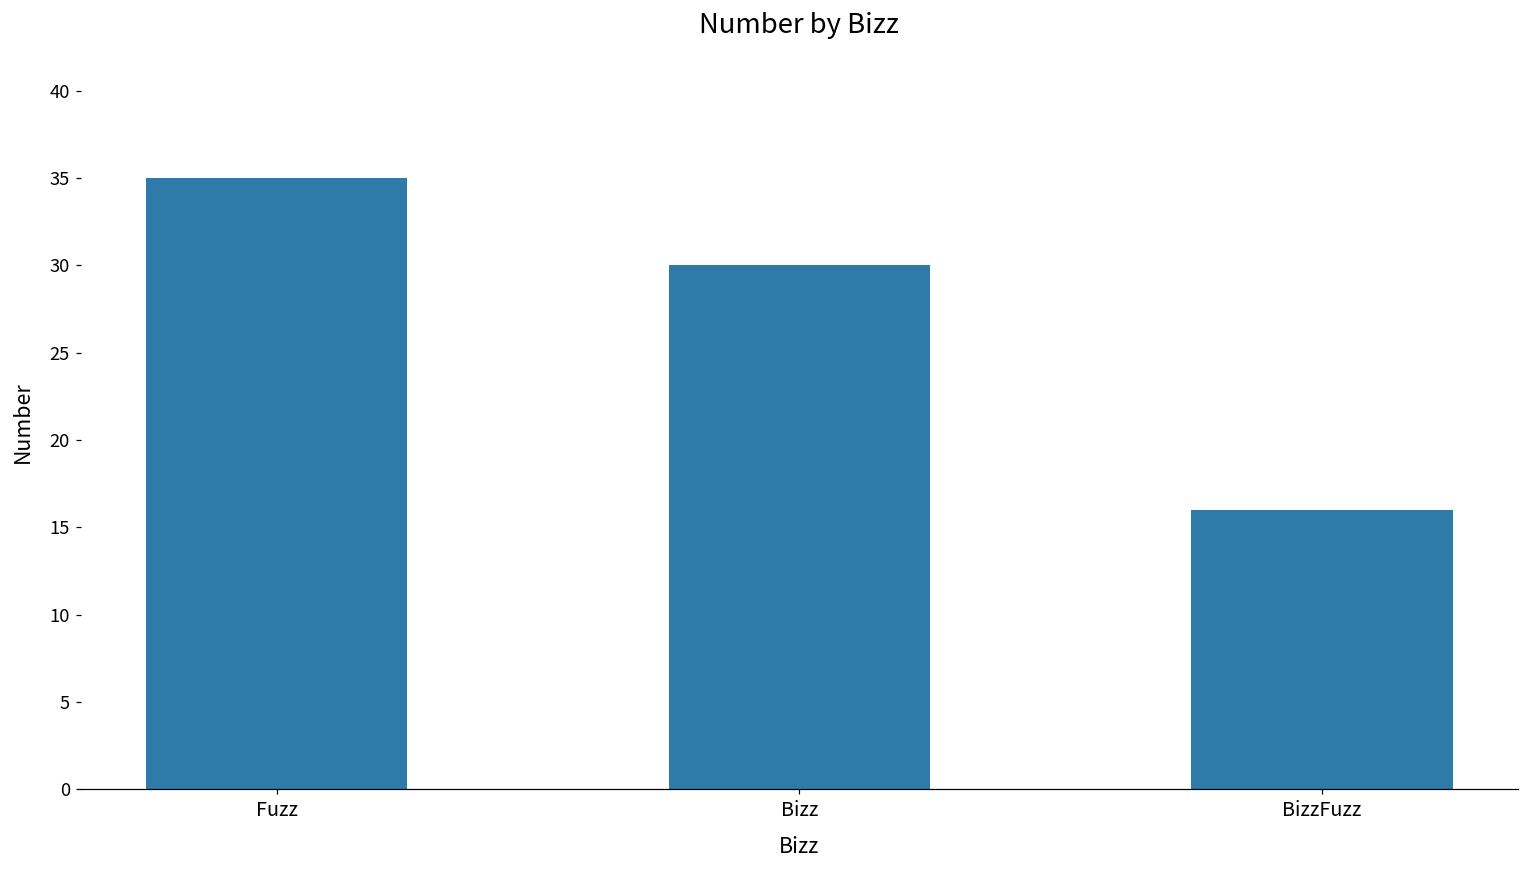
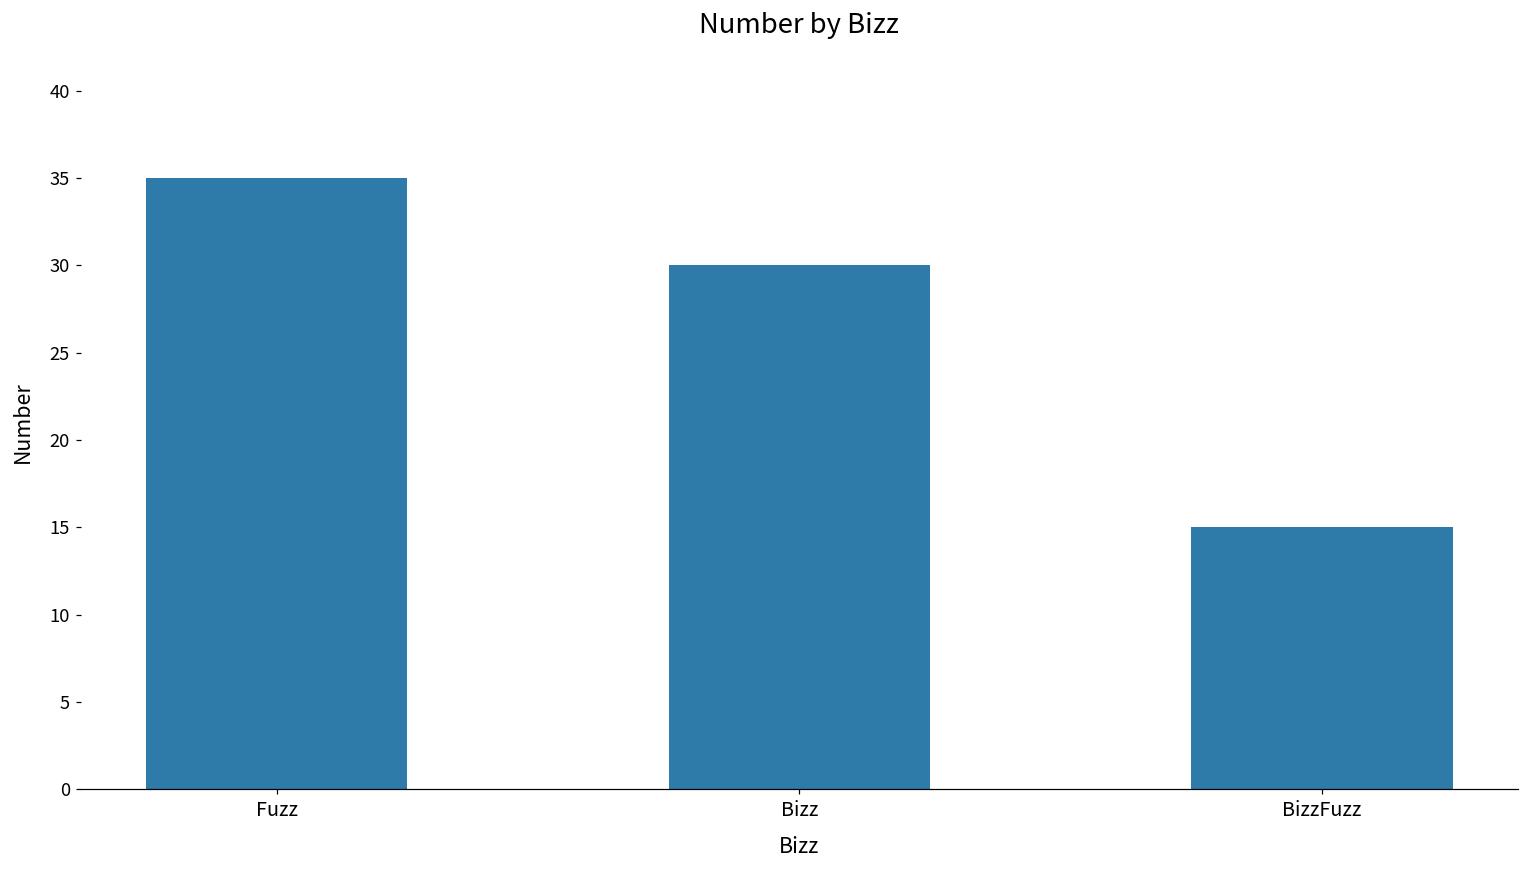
  {
    "Fuzz": 35,
    "Bizz": 30,
-   "BizzFuzz": 16
+   "BizzFuzz": 15
  }
